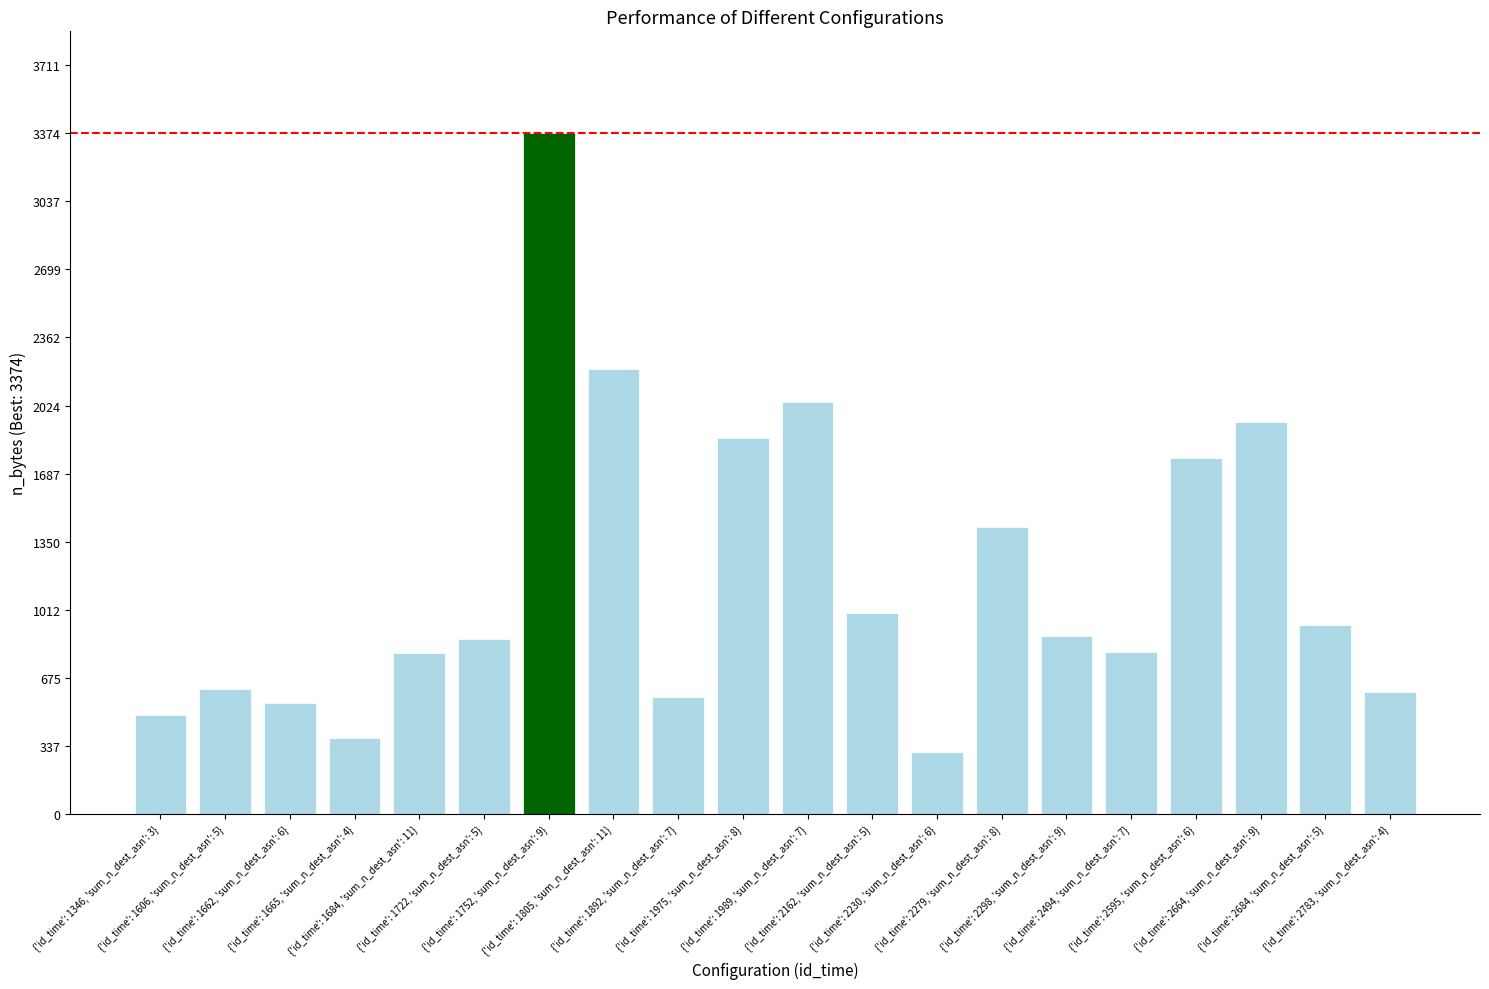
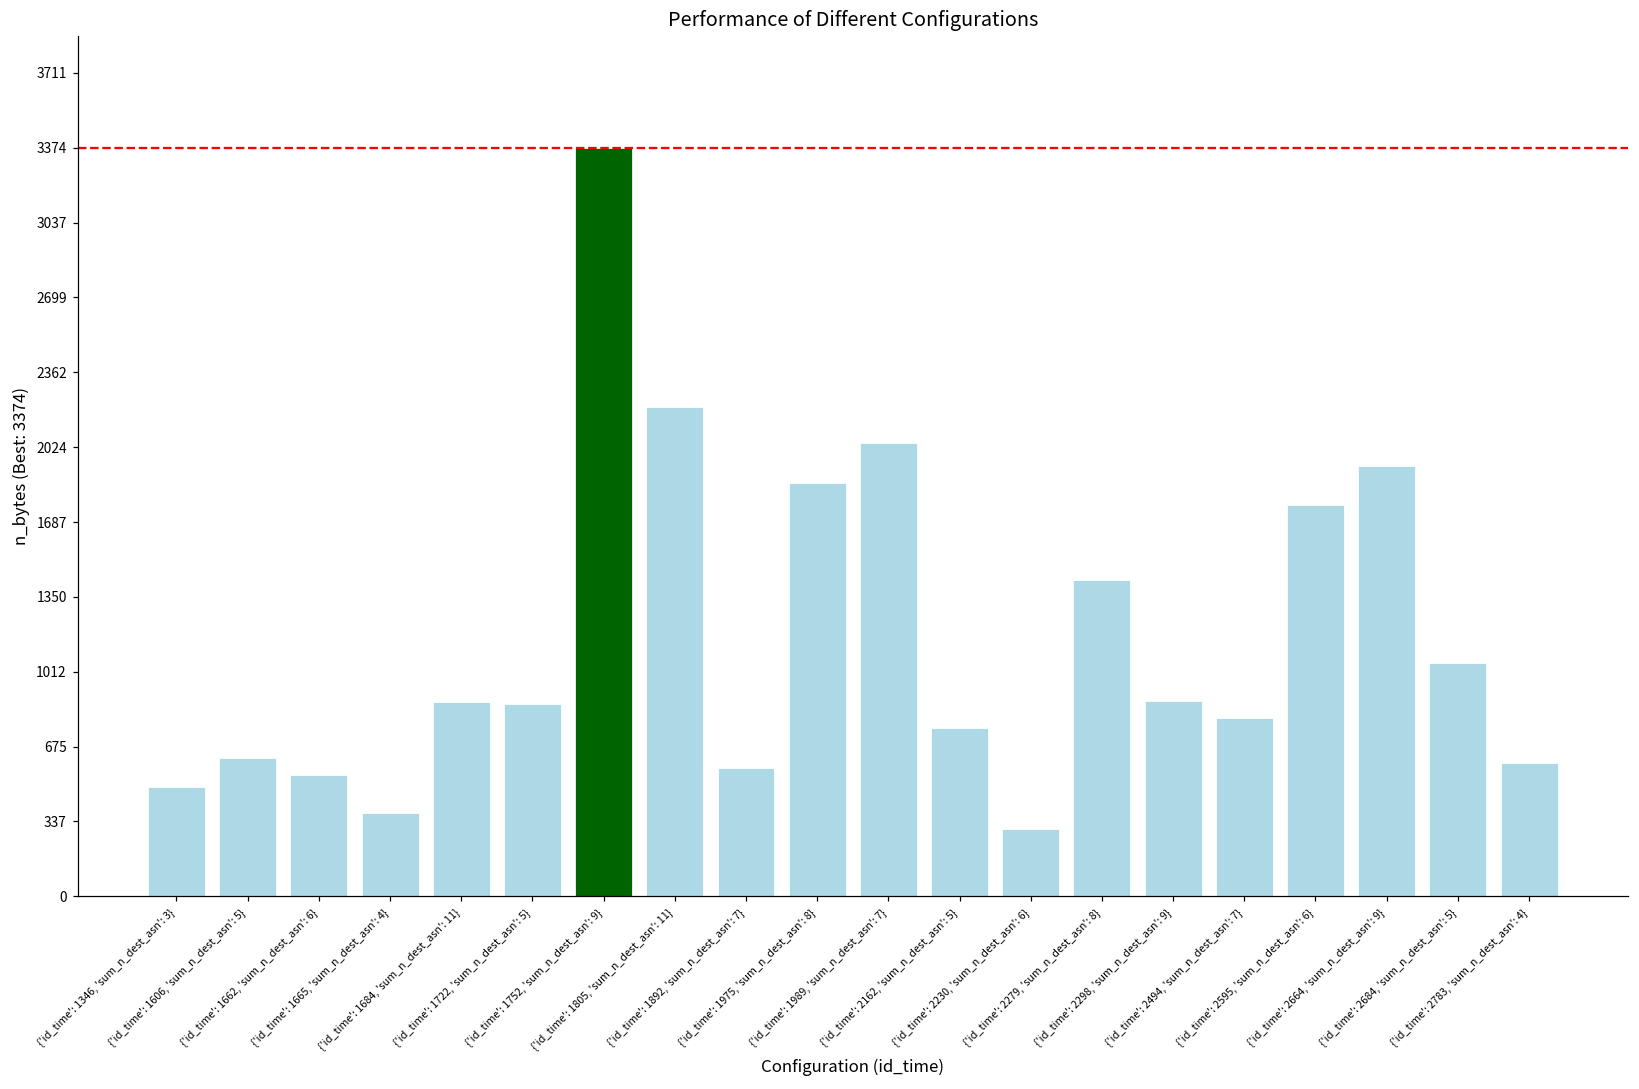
  {
    "{'id_time': 1346, 'sum_n_dest_asn': 3}": 490,
    "{'id_time': 1606, 'sum_n_dest_asn': 5}": 620,
    "{'id_time': 1662, 'sum_n_dest_asn': 6}": 550,
    "{'id_time': 1665, 'sum_n_dest_asn': 4}": 380,
-   "{'id_time': 1684, 'sum_n_dest_asn': 11}": 800,
+   "{'id_time': 1684, 'sum_n_dest_asn': 11}": 880,
    "{'id_time': 1722, 'sum_n_dest_asn': 5}": 870,
    "{'id_time': 1752, 'sum_n_dest_asn': 9}": 3370,
    "{'id_time': 1805, 'sum_n_dest_asn': 11}": 2210,
    "{'id_time': 1892, 'sum_n_dest_asn': 7}": 580,
    "{'id_time': 1975, 'sum_n_dest_asn': 8}": 1860,
    "{'id_time': 1989, 'sum_n_dest_asn': 7}": 2040,
-   "{'id_time': 2162, 'sum_n_dest_asn': 5}": 1000,
+   "{'id_time': 2162, 'sum_n_dest_asn': 5}": 760,
    "{'id_time': 2230, 'sum_n_dest_asn': 6}": 300,
    "{'id_time': 2279, 'sum_n_dest_asn': 8}": 1420,
    "{'id_time': 2298, 'sum_n_dest_asn': 9}": 880,
    "{'id_time': 2494, 'sum_n_dest_asn': 7}": 800,
    "{'id_time': 2595, 'sum_n_dest_asn': 6}": 1760,
    "{'id_time': 2664, 'sum_n_dest_asn': 9}": 1940,
-   "{'id_time': 2684, 'sum_n_dest_asn': 5}": 930,
+   "{'id_time': 2684, 'sum_n_dest_asn': 5}": 1050,
    "{'id_time': 2783, 'sum_n_dest_asn': 4}": 600
  }
